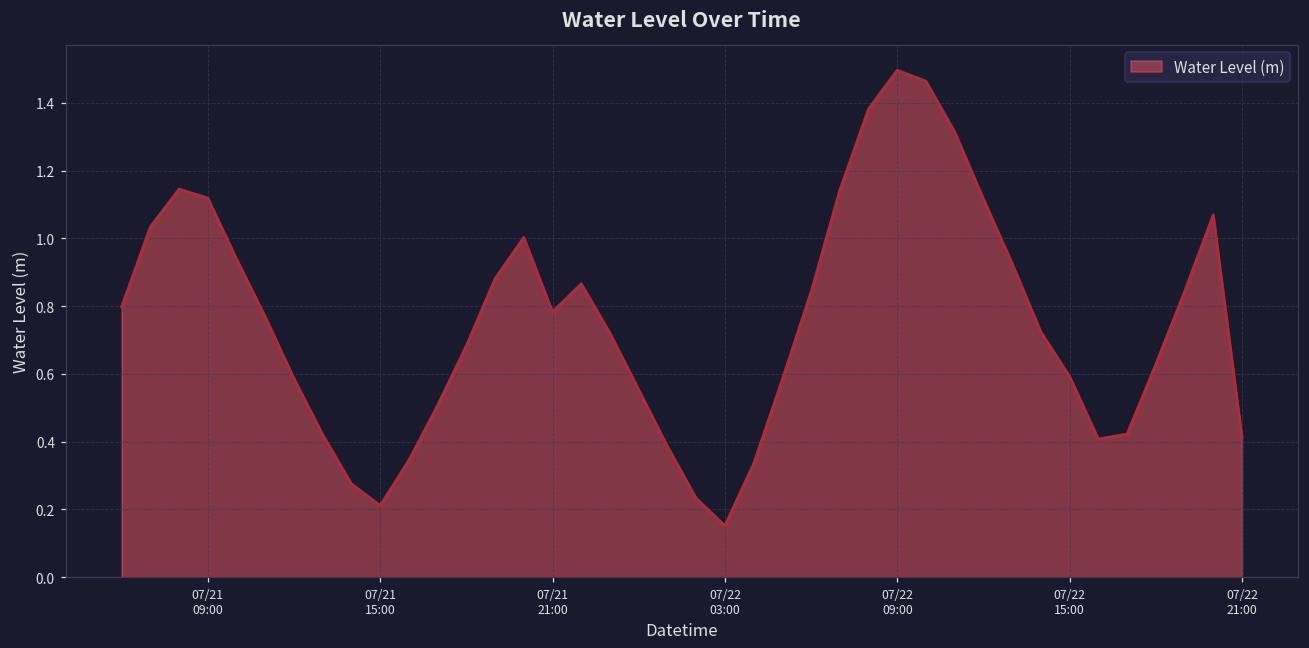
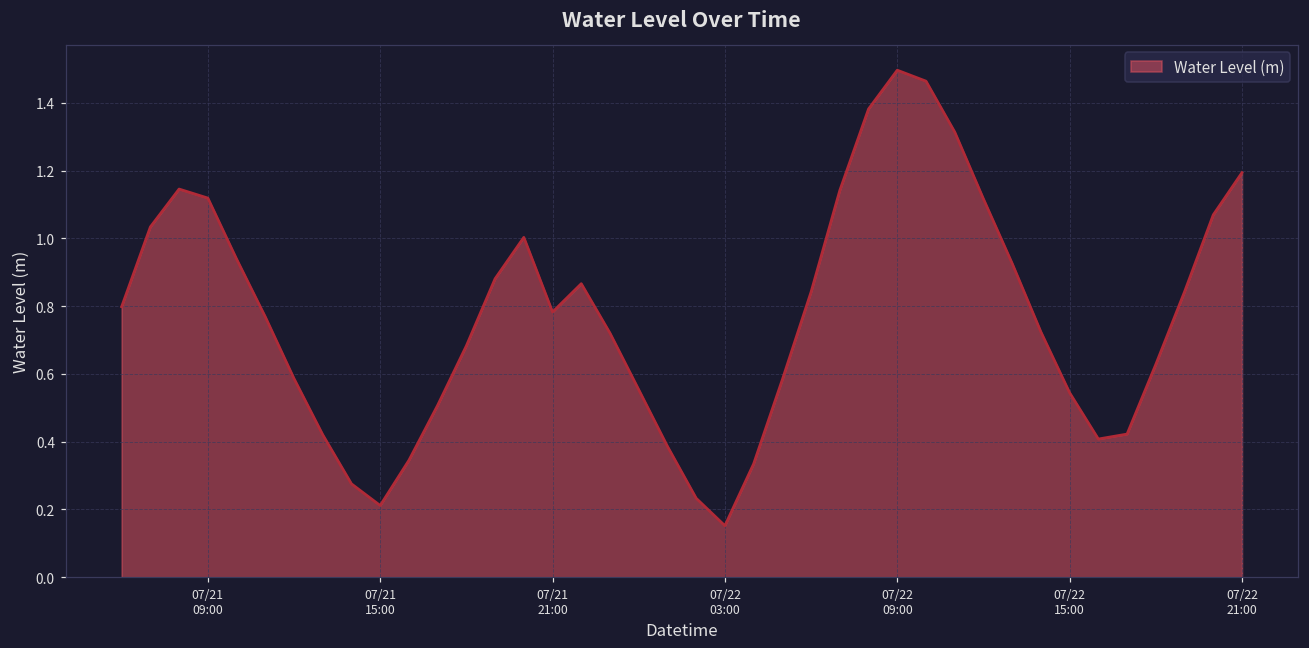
  {
    "07/21 09:00": 1.12,
    "07/21 15:00": 0.21,
    "07/21 21:00": 0.78,
    "07/22 03:00": 0.15,
    "07/22 09:00": 1.50,
-   "07/22 15:00": 0.59,
-   "07/22 21:00": 0.41
+   "07/22 15:00": 0.54,
+   "07/22 21:00": 1.19
  }
